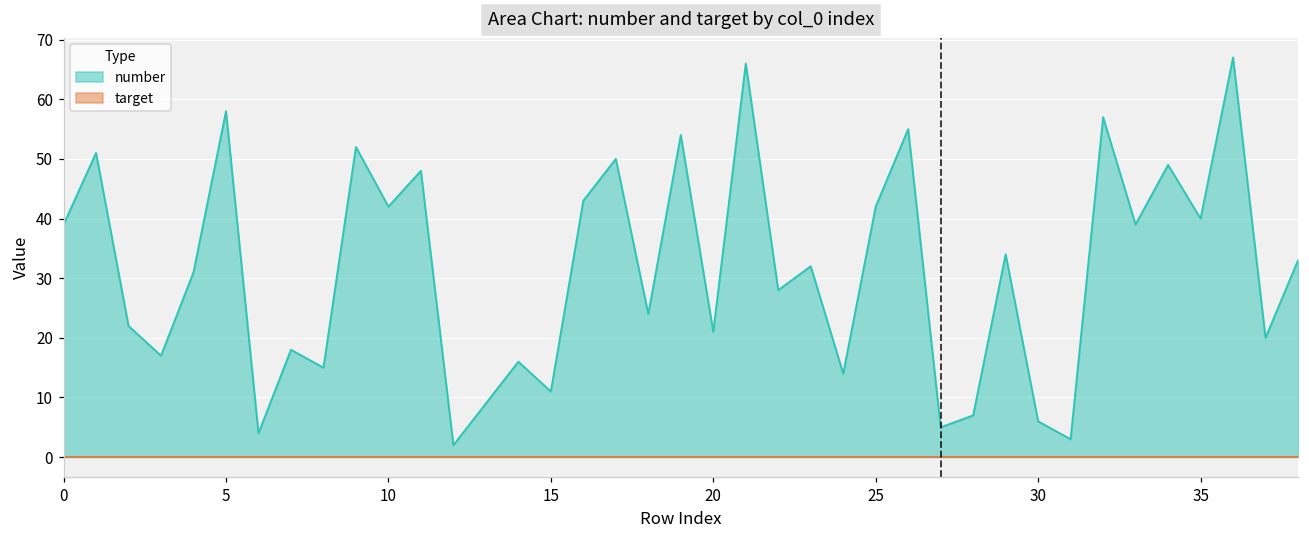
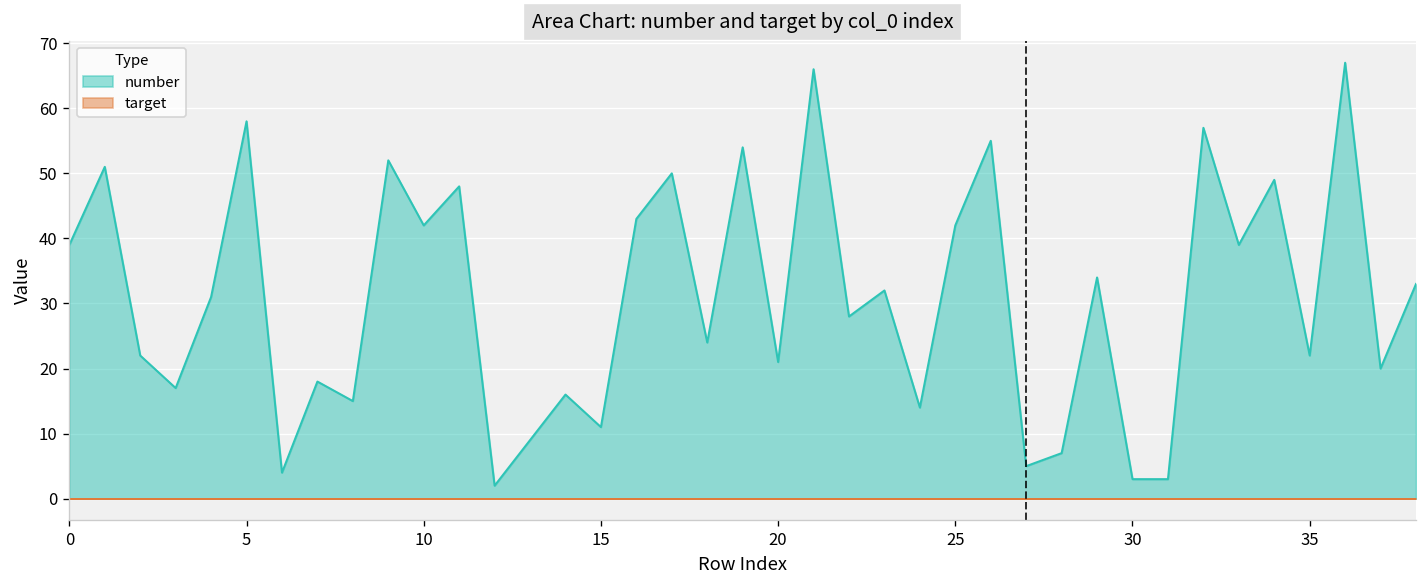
  {
    "number": {
      "0": 39,
      "5": 58,
      "10": 42,
      "15": 11,
      "20": 21,
      "25": 42,
-     "30": 6,
-     "35": 40
+     "30": 3,
+     "35": 22
    },
    "target": {
      "0": 0,
      "5": 0,
      "10": 0,
      "15": 0,
      "20": 0,
      "25": 0,
      "30": 0,
      "35": 0
    }
  }
